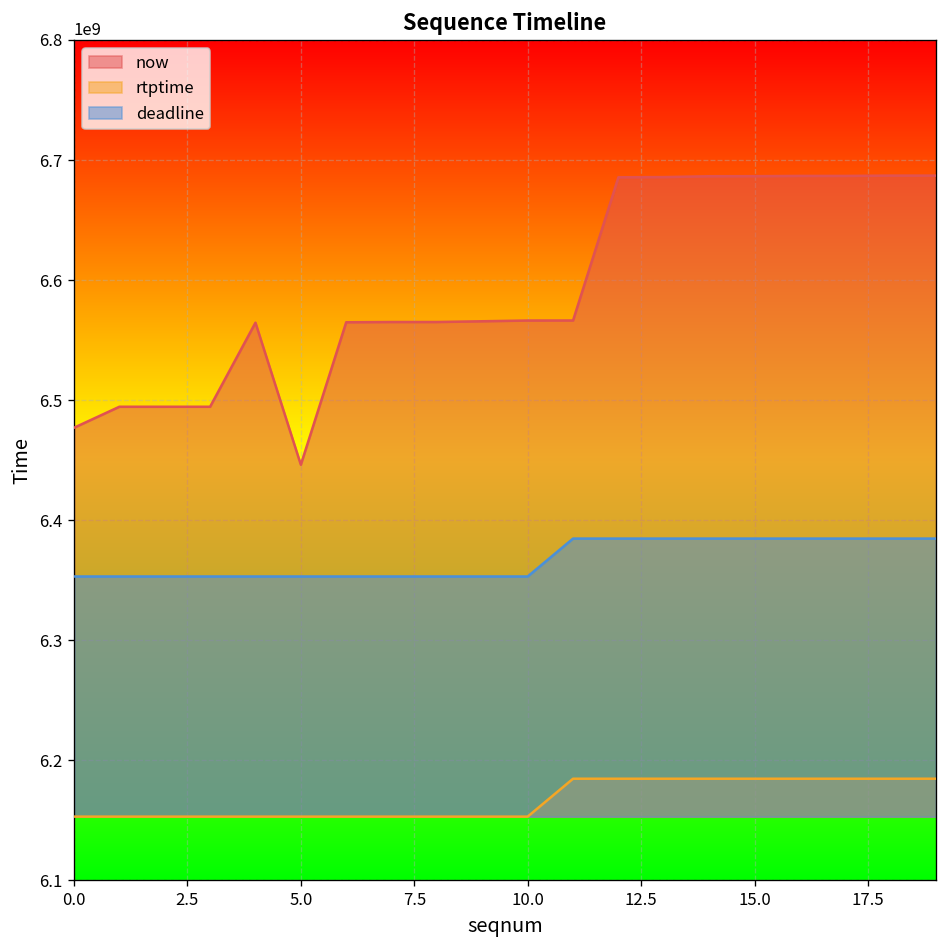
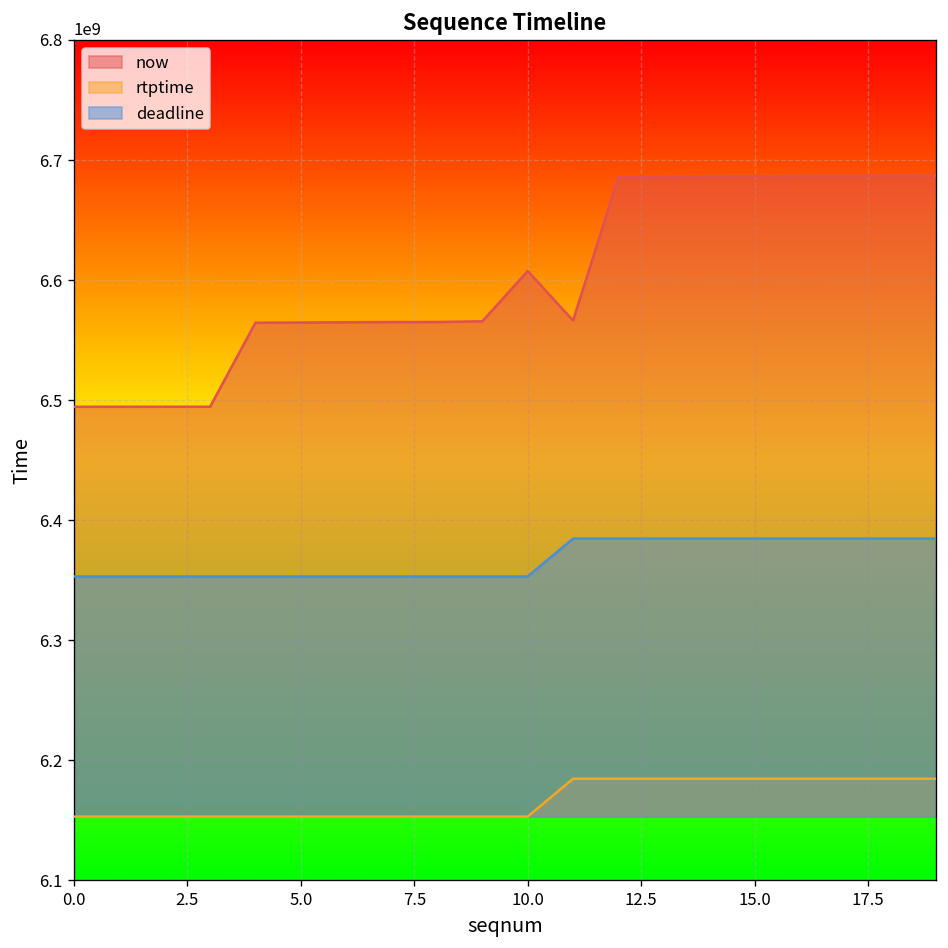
  {
    "now": {
-     "0.0": 6477000000,
-     "5.0": 6446000000,
-     "10.0": 6566000000,
+     "0.0": 6495000000,
+     "5.0": 6565000000,
+     "10.0": 6608000000,
      "15.0": 6687000000
    },
    "rtptime": {
      "0.0": 6153000000,
      "5.0": 6153000000,
      "10.0": 6153000000,
      "15.0": 6185000000
    },
    "deadline": {
      "0.0": 6353000000,
      "5.0": 6353000000,
      "10.0": 6353000000,
      "15.0": 6385000000
    }
  }
